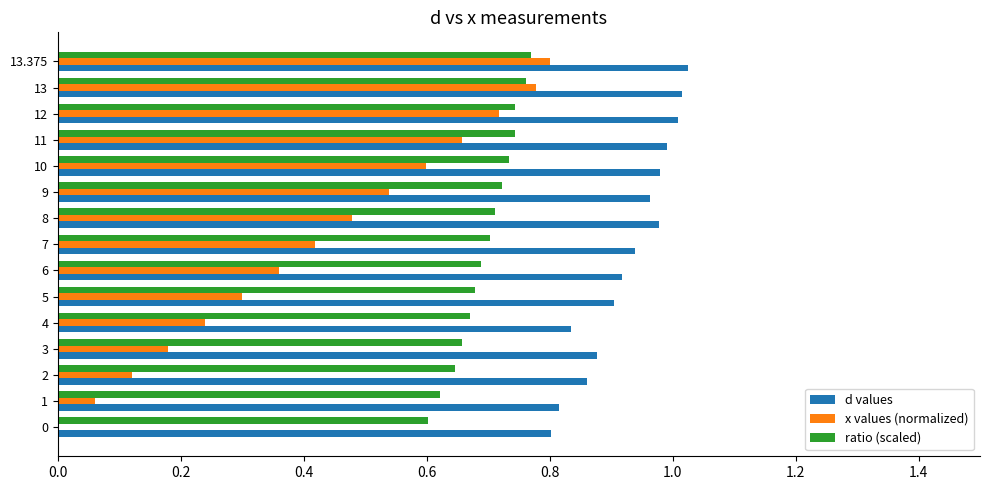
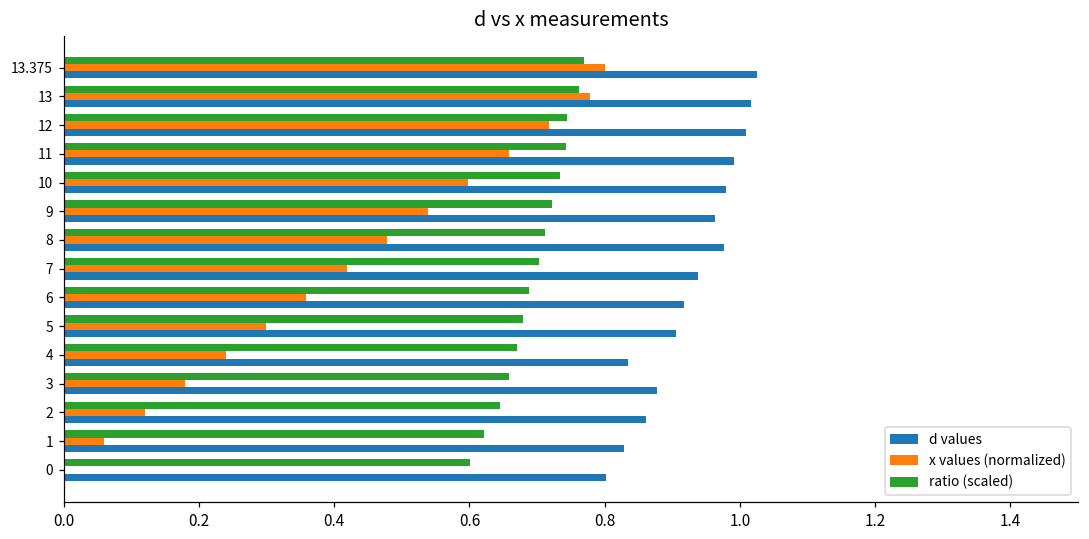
  {
    "d values": {
      "13.375": 1.03,
      "13": 1.02,
      "12": 1.01,
      "11": 0.99,
      "10": 0.98,
      "9": 0.96,
      "8": 0.98,
      "7": 0.94,
      "6": 0.92,
      "5": 0.91,
      "4": 0.84,
      "3": 0.88,
      "2": 0.86,
-     "1": 0.82,
+     "1": 0.83,
      "0": 0.80
    },
    "x values (normalized)": {
      "13.375": 0.80,
      "13": 0.78,
      "12": 0.72,
      "11": 0.66,
      "10": 0.60,
      "9": 0.54,
      "8": 0.48,
      "7": 0.42,
      "6": 0.36,
      "5": 0.30,
      "4": 0.24,
      "3": 0.18,
      "2": 0.12,
      "1": 0.06,
      "0": 0.00
    },
    "ratio (scaled)": {
      "13.375": 0.77,
      "13": 0.76,
      "12": 0.74,
      "11": 0.74,
      "10": 0.73,
      "9": 0.72,
      "8": 0.71,
      "7": 0.70,
      "6": 0.69,
      "5": 0.68,
      "4": 0.67,
      "3": 0.66,
      "2": 0.65,
      "1": 0.62,
      "0": 0.60
    }
  }
